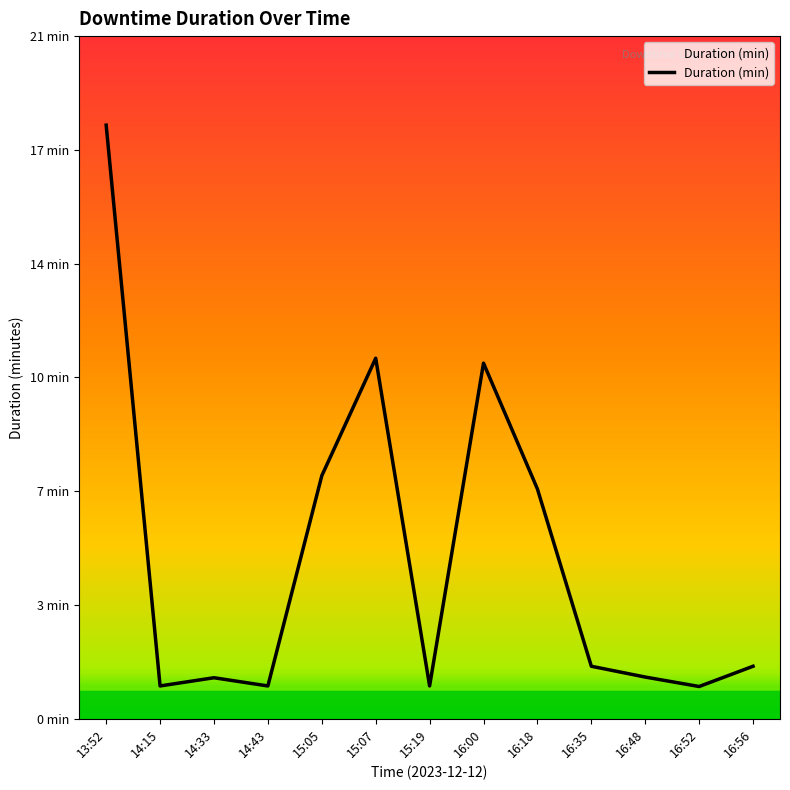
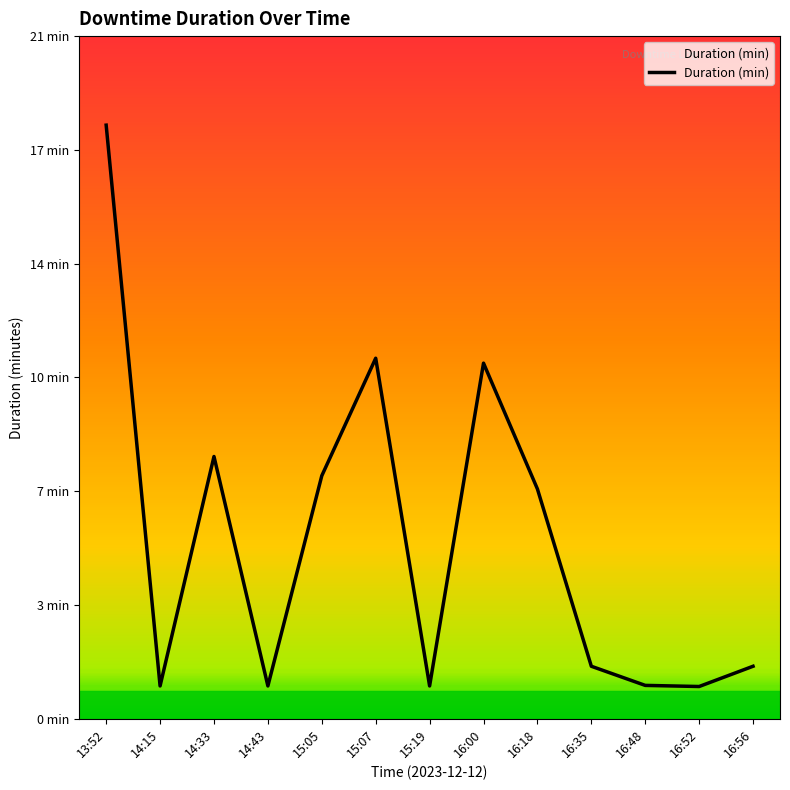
  {
    "13:52": "18.1 min",
    "14:15": "1.0 min",
-   "14:33": "1.3 min",
+   "14:33": "8.0 min",
    "14:43": "1.0 min",
    "15:05": "7.4 min",
    "15:07": "11.0 min",
    "15:19": "1.0 min",
    "16:00": "10.8 min",
    "16:18": "7.0 min",
    "16:35": "1.6 min",
-   "16:48": "1.3 min",
+   "16:48": "1.0 min",
    "16:52": "1.0 min",
    "16:56": "1.6 min"
  }
